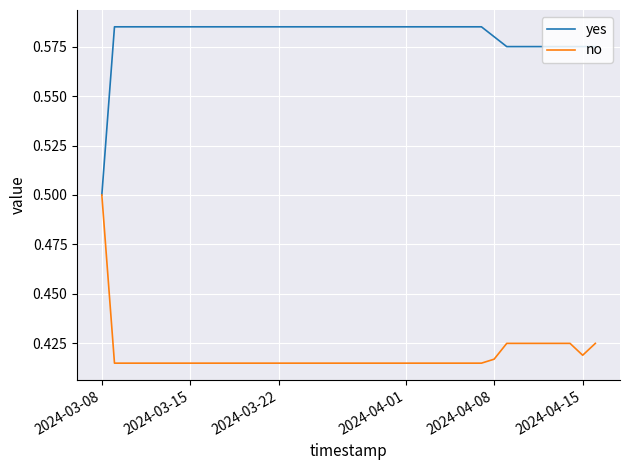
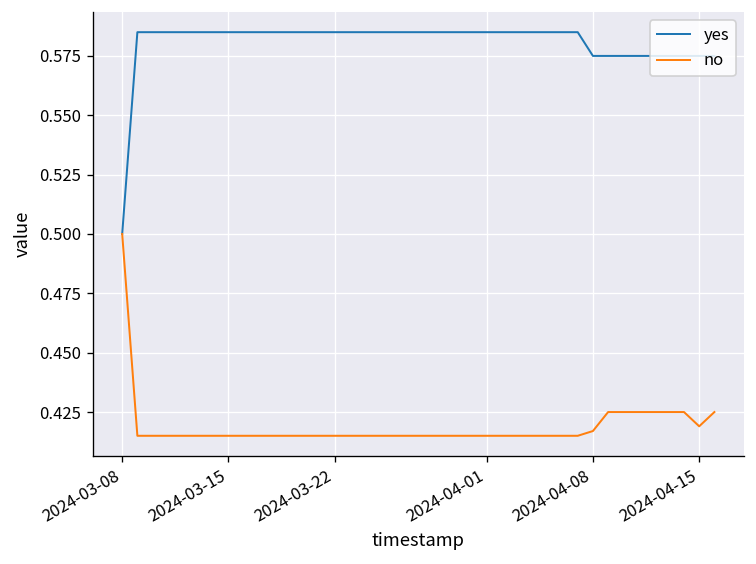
  {
    "yes": {
      "2024-03-15": 0.585,
      "2024-03-22": 0.585,
      "2024-04-01": 0.585,
-     "2024-04-08": 0.580
+     "2024-04-08": 0.575
    },
    "no": {
      "2024-03-15": 0.415,
      "2024-03-22": 0.415,
      "2024-04-01": 0.415,
      "2024-04-08": 0.417,
      "2024-04-15": 0.419
    }
  }
